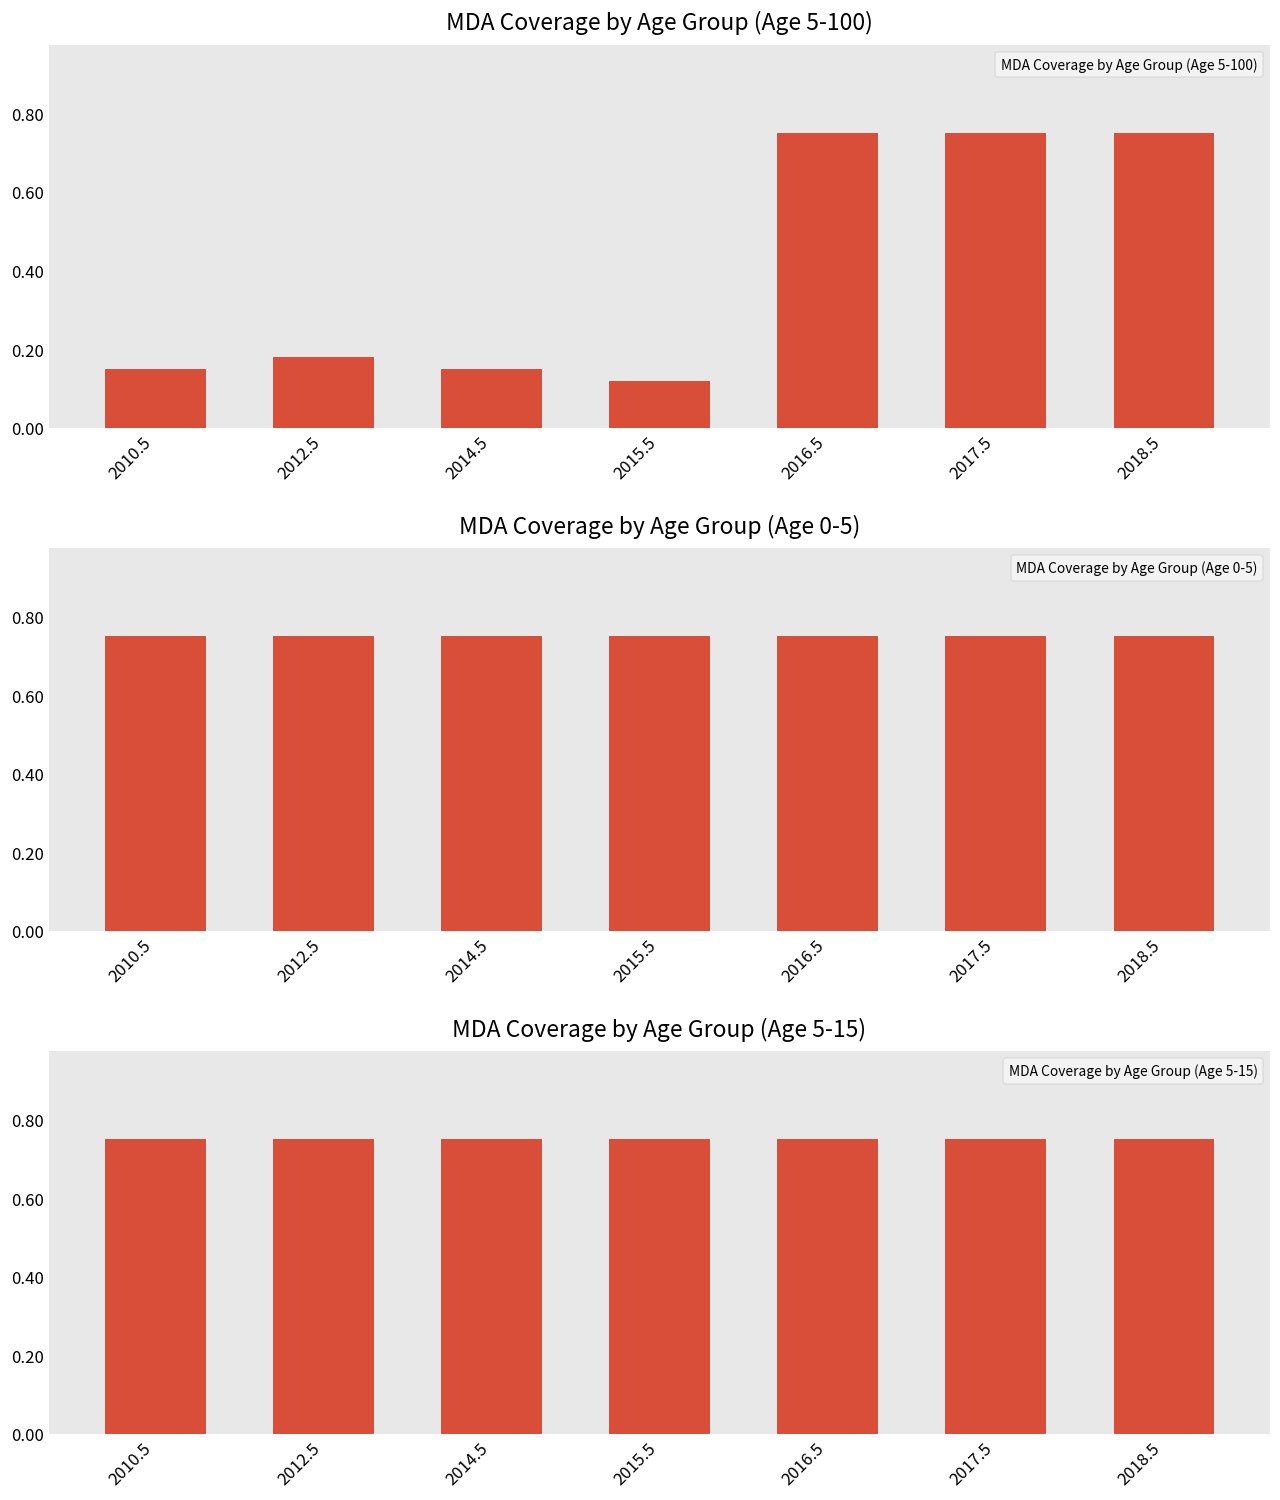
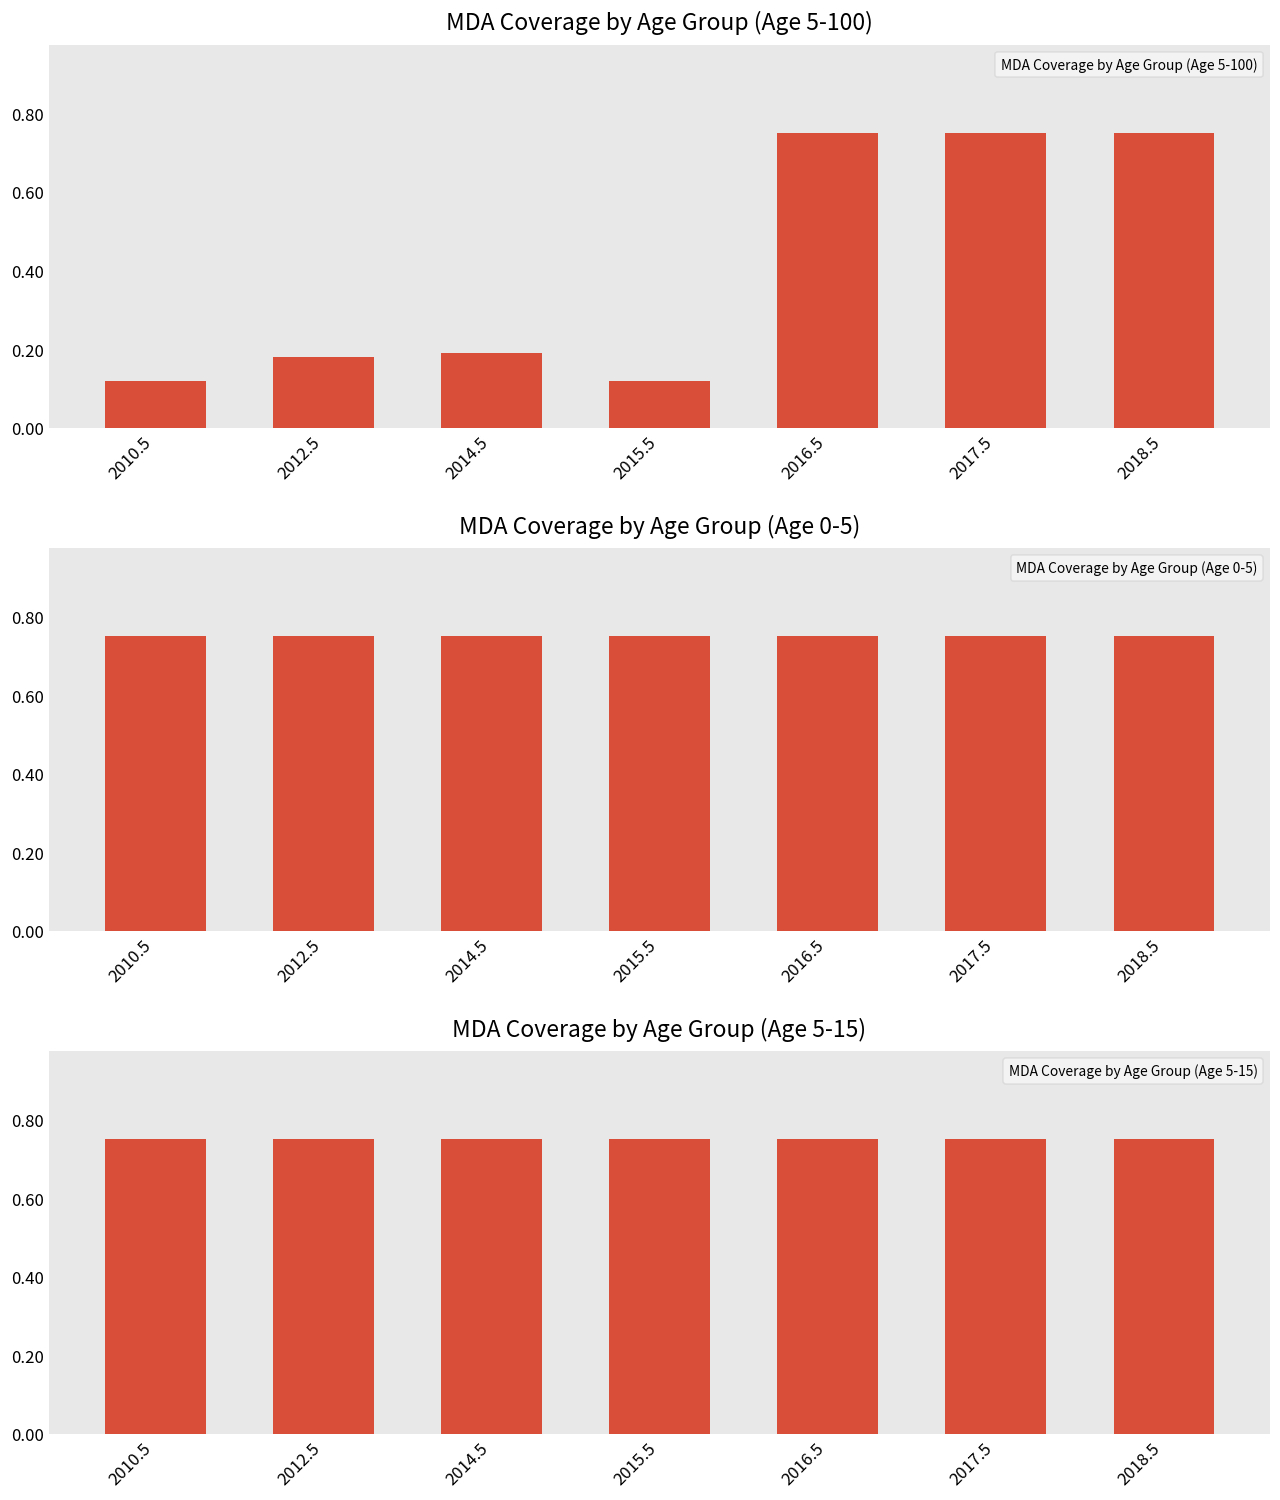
  {
    "MDA Coverage by Age Group (Age 5-100)": {
-     "2010.5": 0.15,
+     "2010.5": 0.12,
      "2012.5": 0.18,
-     "2014.5": 0.15,
+     "2014.5": 0.19,
      "2015.5": 0.12,
      "2016.5": 0.75,
      "2017.5": 0.75,
      "2018.5": 0.75
    },
    "MDA Coverage by Age Group (Age 0-5)": {
      "2010.5": 0.75,
      "2012.5": 0.75,
      "2014.5": 0.75,
      "2015.5": 0.75,
      "2016.5": 0.75,
      "2017.5": 0.75,
      "2018.5": 0.75
    },
    "MDA Coverage by Age Group (Age 5-15)": {
      "2010.5": 0.75,
      "2012.5": 0.75,
      "2014.5": 0.75,
      "2015.5": 0.75,
      "2016.5": 0.75,
      "2017.5": 0.75,
      "2018.5": 0.75
    }
  }
